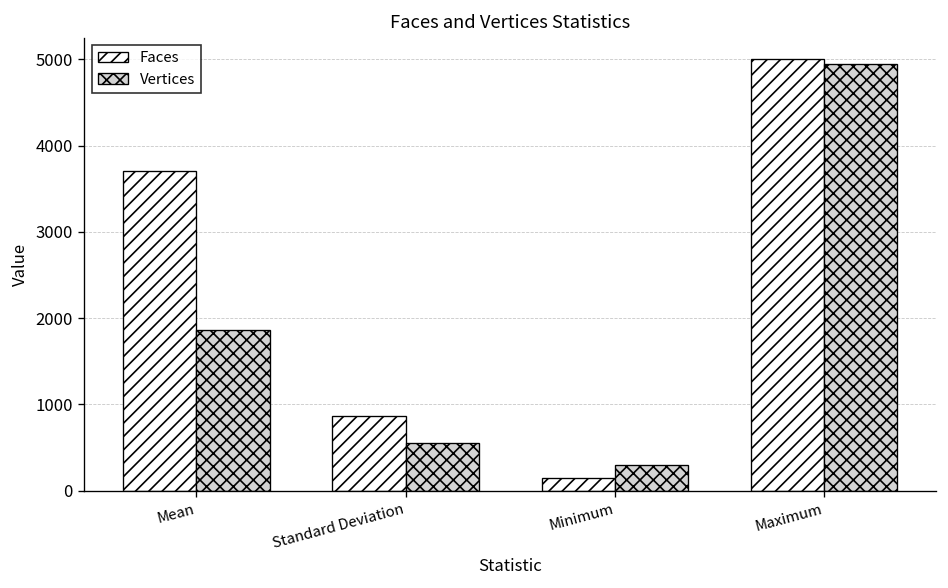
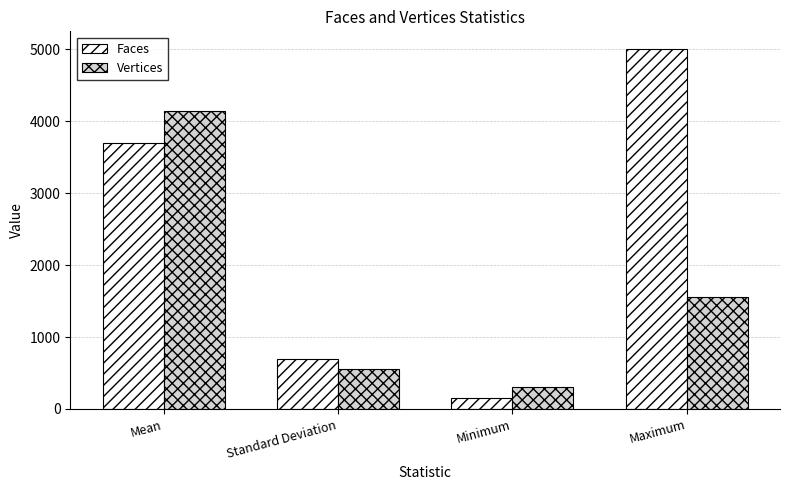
  {
    "Faces": {
      "Mean": 3700,
-     "Standard Deviation": 900,
+     "Standard Deviation": 700,
      "Minimum": 100,
      "Maximum": 5000
    },
    "Vertices": {
-     "Mean": 1900,
+     "Mean": 4100,
      "Standard Deviation": 500,
      "Minimum": 300,
-     "Maximum": 4900
+     "Maximum": 1600
    }
  }
